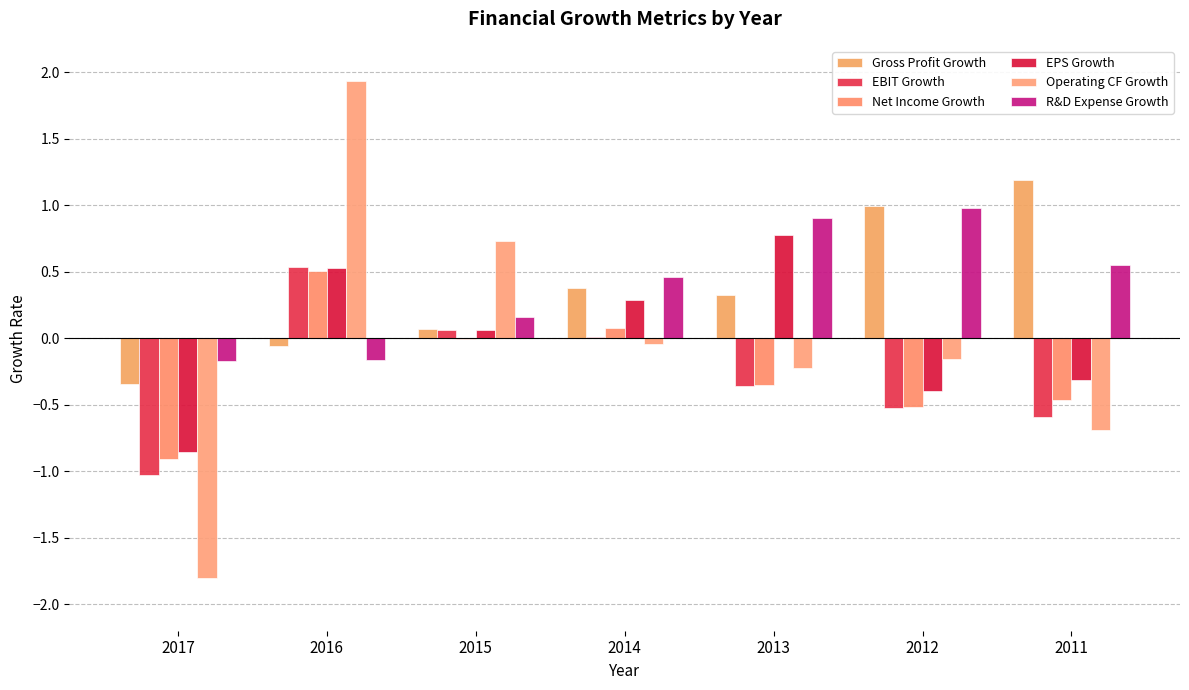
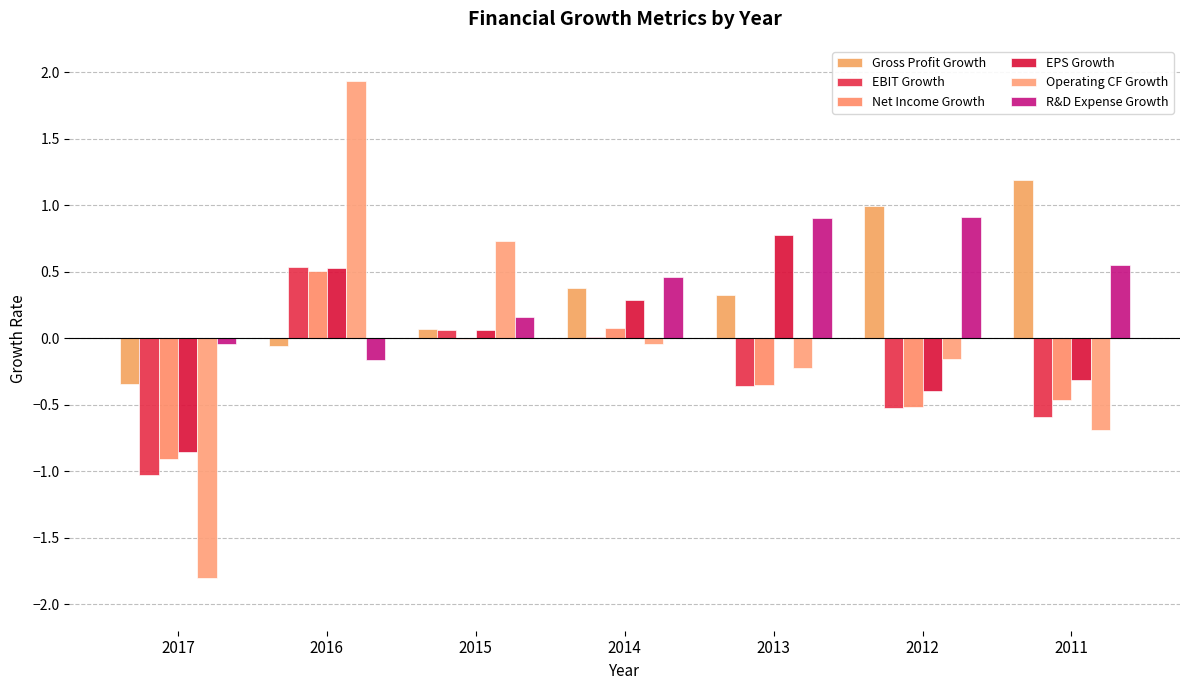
  {
    "R&D Expense Growth": {
-     "2017": -0.17,
+     "2017": -0.05,
      "2016": -0.16,
      "2015": 0.16,
      "2014": 0.46,
      "2013": 0.91,
-     "2012": 0.98,
+     "2012": 0.91,
      "2011": 0.55
    }
  }
